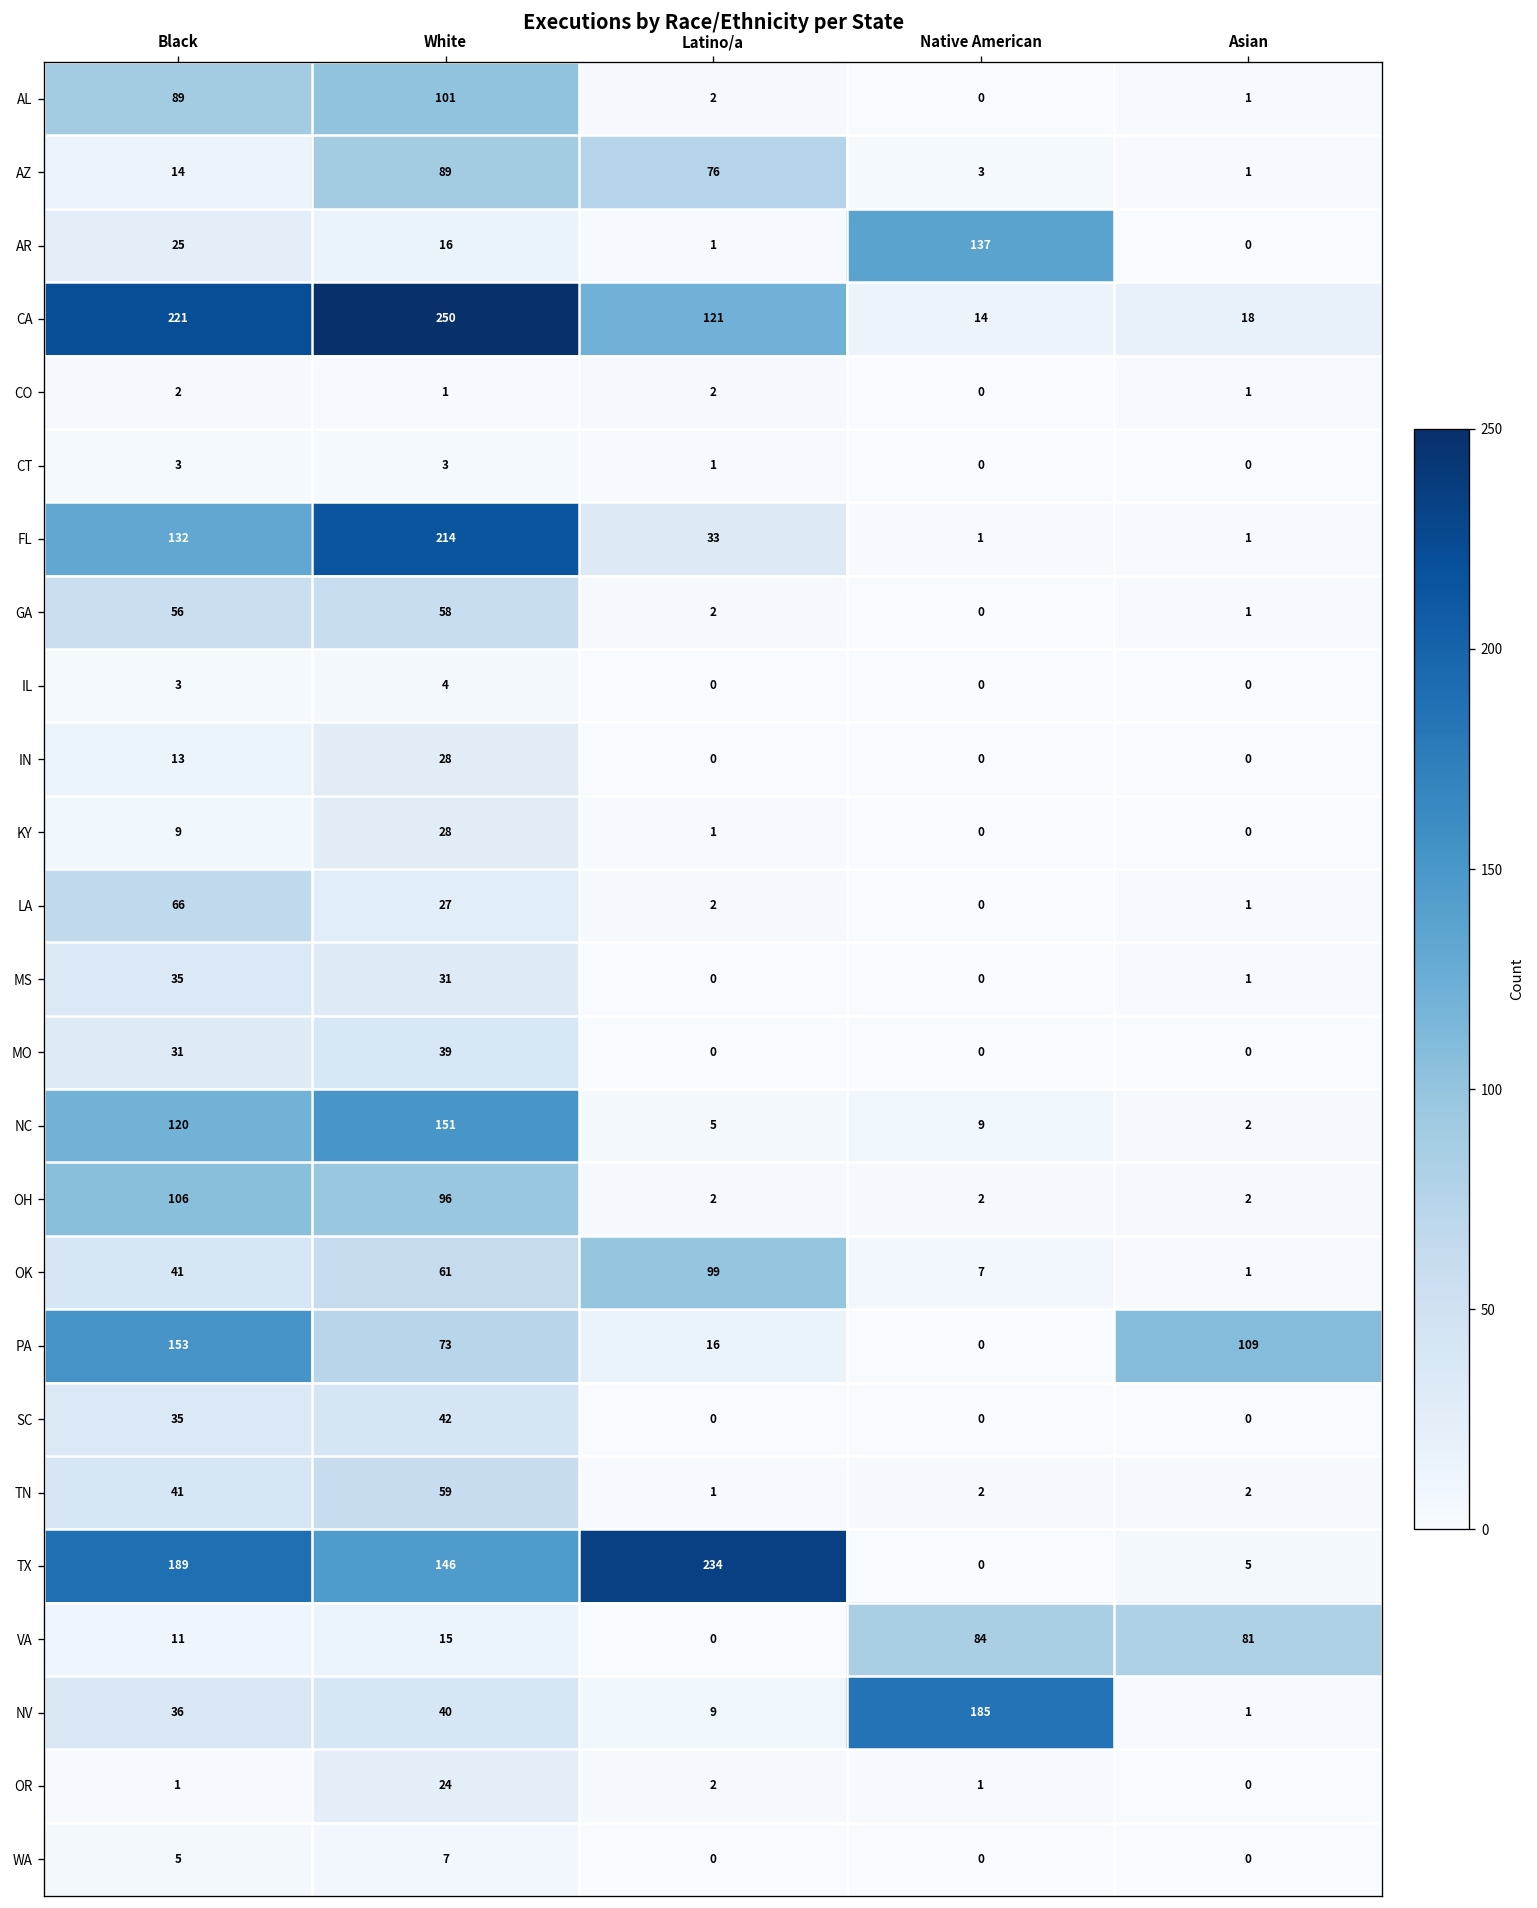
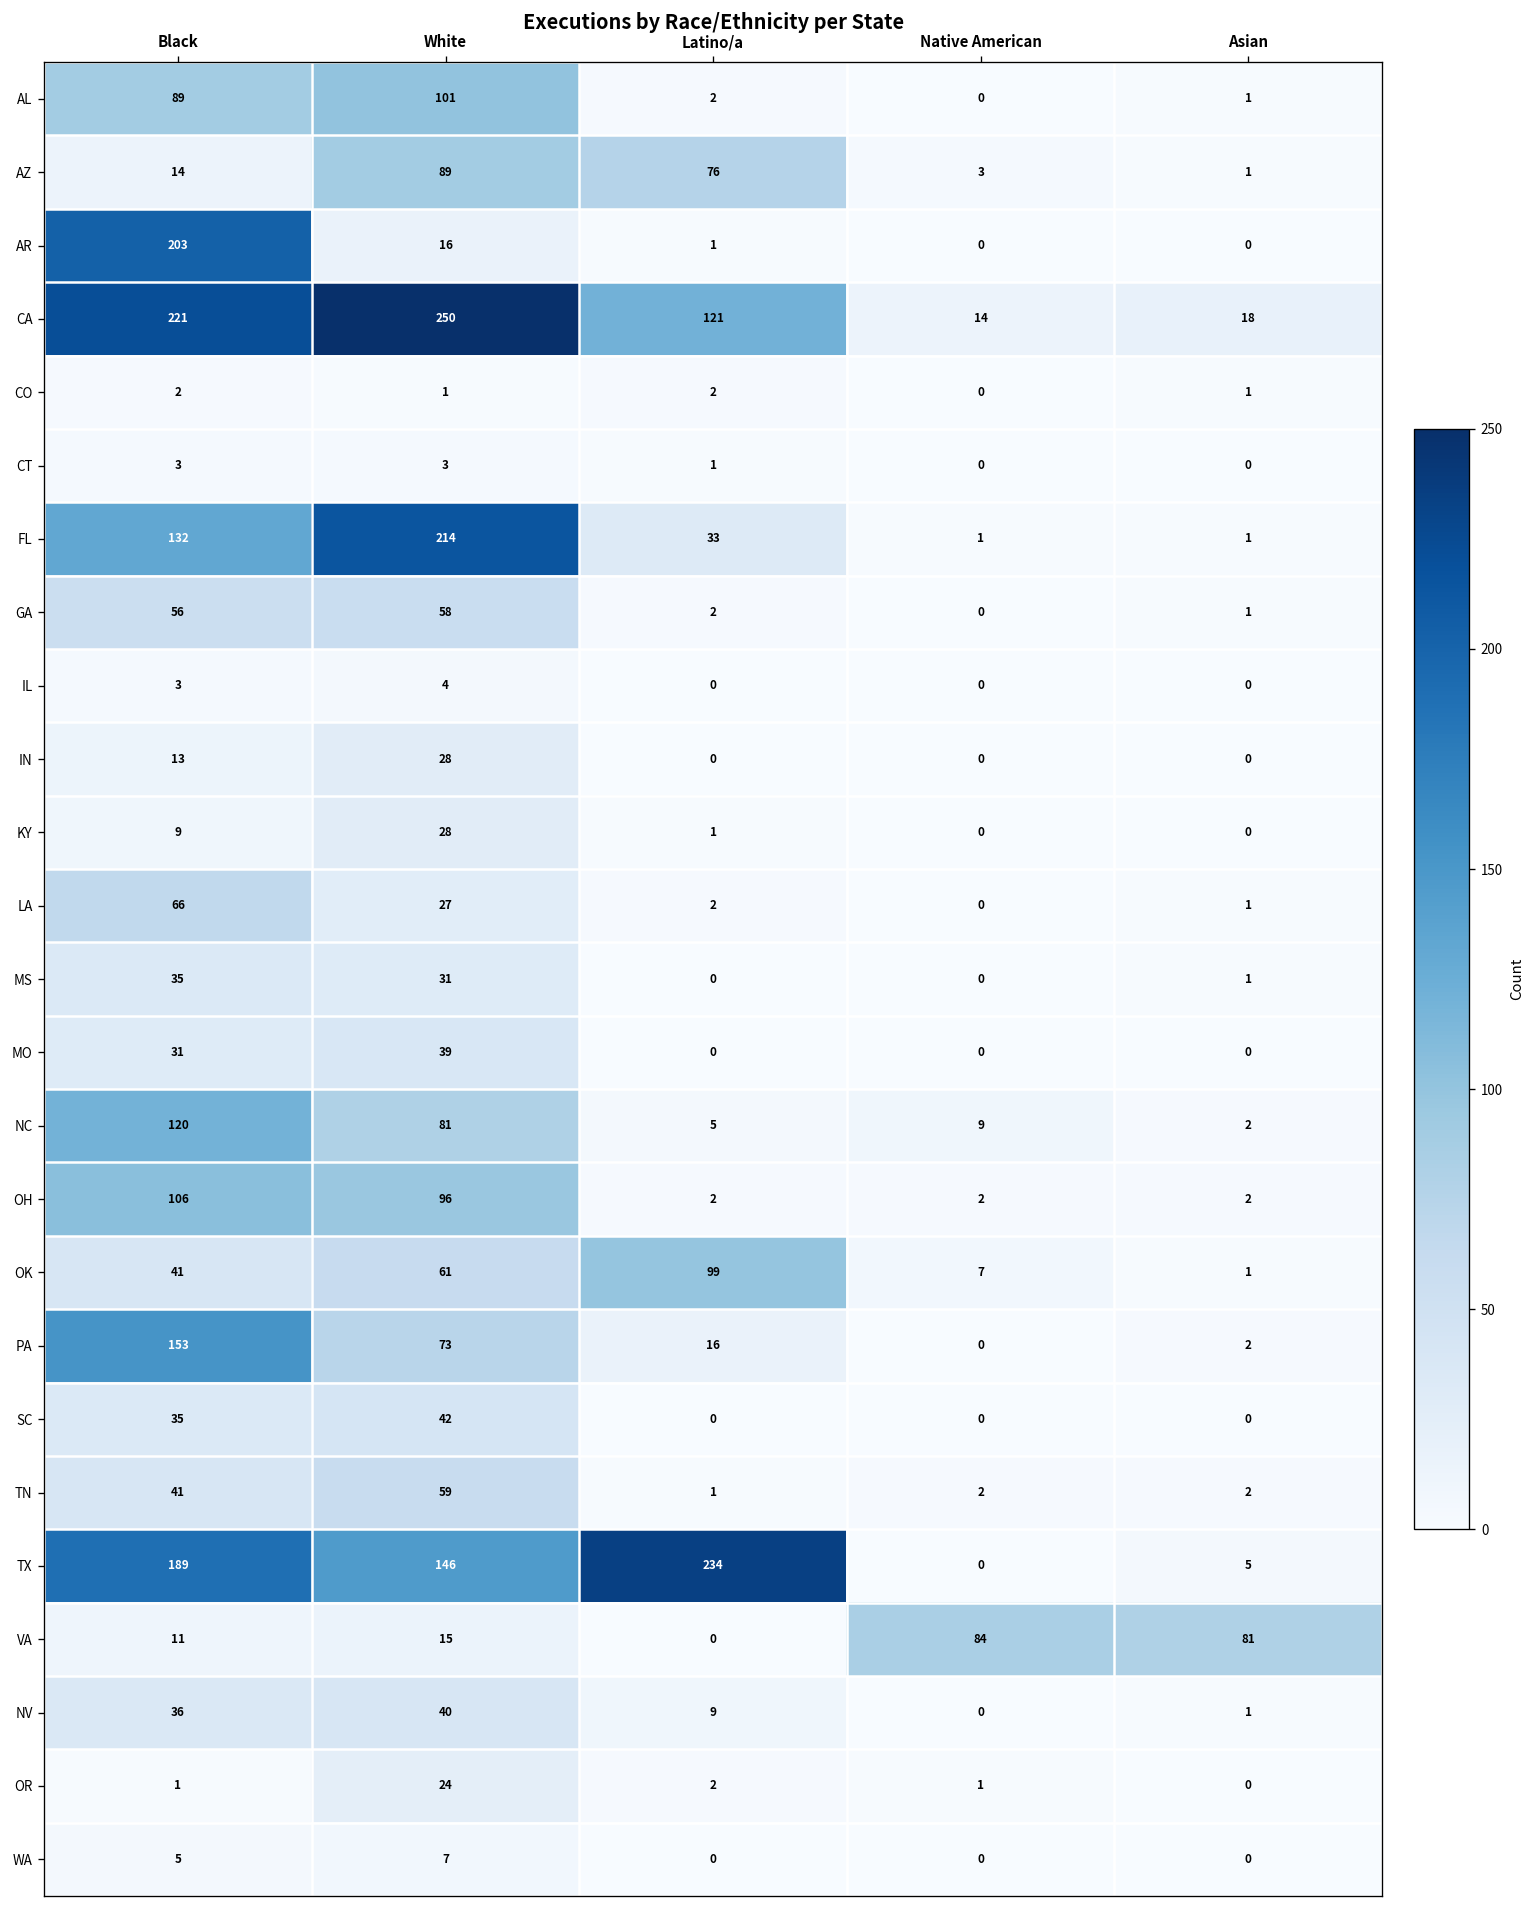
  {
    "AL": {
      "Black": 89,
      "White": 101,
      "Latino/a": 2,
      "Native American": 0,
      "Asian": 1
    },
    "AZ": {
      "Black": 14,
      "White": 89,
      "Latino/a": 76,
      "Native American": 3,
      "Asian": 1
    },
    "AR": {
-     "Black": 25,
+     "Black": 203,
      "White": 16,
      "Latino/a": 1,
-     "Native American": 137,
+     "Native American": 0,
      "Asian": 0
    },
    "CA": {
      "Black": 221,
      "White": 250,
      "Latino/a": 121,
      "Native American": 14,
      "Asian": 18
    },
    "CO": {
      "Black": 2,
      "White": 1,
      "Latino/a": 2,
      "Native American": 0,
      "Asian": 1
    },
    "CT": {
      "Black": 3,
      "White": 3,
      "Latino/a": 1,
      "Native American": 0,
      "Asian": 0
    },
    "FL": {
      "Black": 132,
      "White": 214,
      "Latino/a": 33,
      "Native American": 1,
      "Asian": 1
    },
    "GA": {
      "Black": 56,
      "White": 58,
      "Latino/a": 2,
      "Native American": 0,
      "Asian": 1
    },
    "IL": {
      "Black": 3,
      "White": 4,
      "Latino/a": 0,
      "Native American": 0,
      "Asian": 0
    },
    "IN": {
      "Black": 13,
      "White": 28,
      "Latino/a": 0,
      "Native American": 0,
      "Asian": 0
    },
    "KY": {
      "Black": 9,
      "White": 28,
      "Latino/a": 1,
      "Native American": 0,
      "Asian": 0
    },
    "LA": {
      "Black": 66,
      "White": 27,
      "Latino/a": 2,
      "Native American": 0,
      "Asian": 1
    },
    "MS": {
      "Black": 35,
      "White": 31,
      "Latino/a": 0,
      "Native American": 0,
      "Asian": 1
    },
    "MO": {
      "Black": 31,
      "White": 39,
      "Latino/a": 0,
      "Native American": 0,
      "Asian": 0
    },
    "NC": {
      "Black": 120,
-     "White": 151,
+     "White": 81,
      "Latino/a": 5,
      "Native American": 9,
      "Asian": 2
    },
    "OH": {
      "Black": 106,
      "White": 96,
      "Latino/a": 2,
      "Native American": 2,
      "Asian": 2
    },
    "OK": {
      "Black": 41,
      "White": 61,
      "Latino/a": 99,
      "Native American": 7,
      "Asian": 1
    },
    "PA": {
      "Black": 153,
      "White": 73,
      "Latino/a": 16,
      "Native American": 0,
-     "Asian": 109
+     "Asian": 2
    },
    "SC": {
      "Black": 35,
      "White": 42,
      "Latino/a": 0,
      "Native American": 0,
      "Asian": 0
    },
    "TN": {
      "Black": 41,
      "White": 59,
      "Latino/a": 1,
      "Native American": 2,
      "Asian": 2
    },
    "TX": {
      "Black": 189,
      "White": 146,
      "Latino/a": 234,
      "Native American": 0,
      "Asian": 5
    },
    "VA": {
      "Black": 11,
      "White": 15,
      "Latino/a": 0,
      "Native American": 84,
      "Asian": 81
    },
    "NV": {
      "Black": 36,
      "White": 40,
      "Latino/a": 9,
-     "Native American": 185,
+     "Native American": 0,
      "Asian": 1
    },
    "OR": {
      "Black": 1,
      "White": 24,
      "Latino/a": 2,
      "Native American": 1,
      "Asian": 0
    },
    "WA": {
      "Black": 5,
      "White": 7,
      "Latino/a": 0,
      "Native American": 0,
      "Asian": 0
    }
  }
